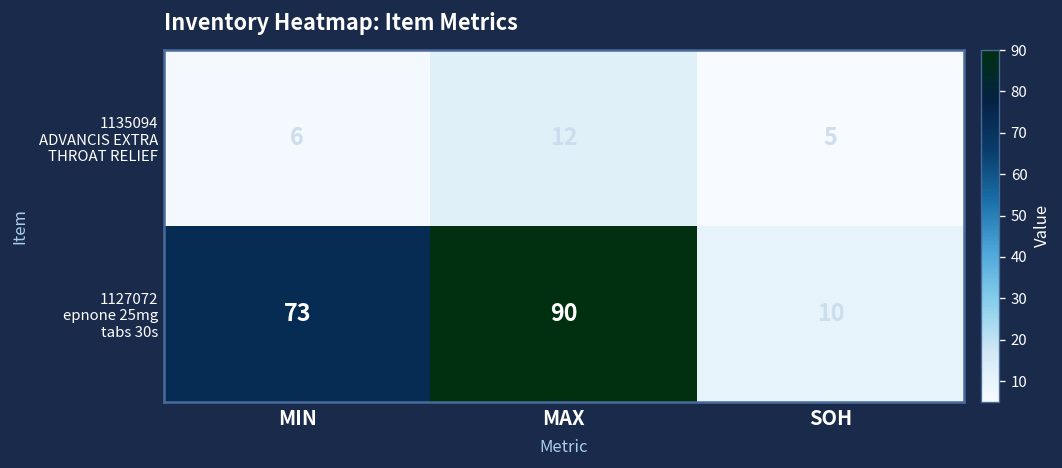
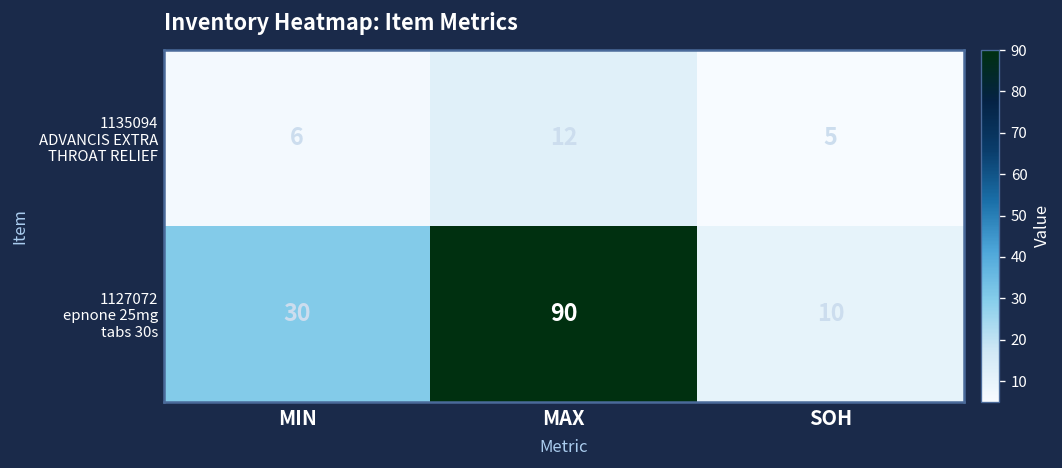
  {
    "1127072 epnone 25mg tabs 30s": {
-     "MIN": 73,
+     "MIN": 30,
      "MAX": 90
    }
  }
